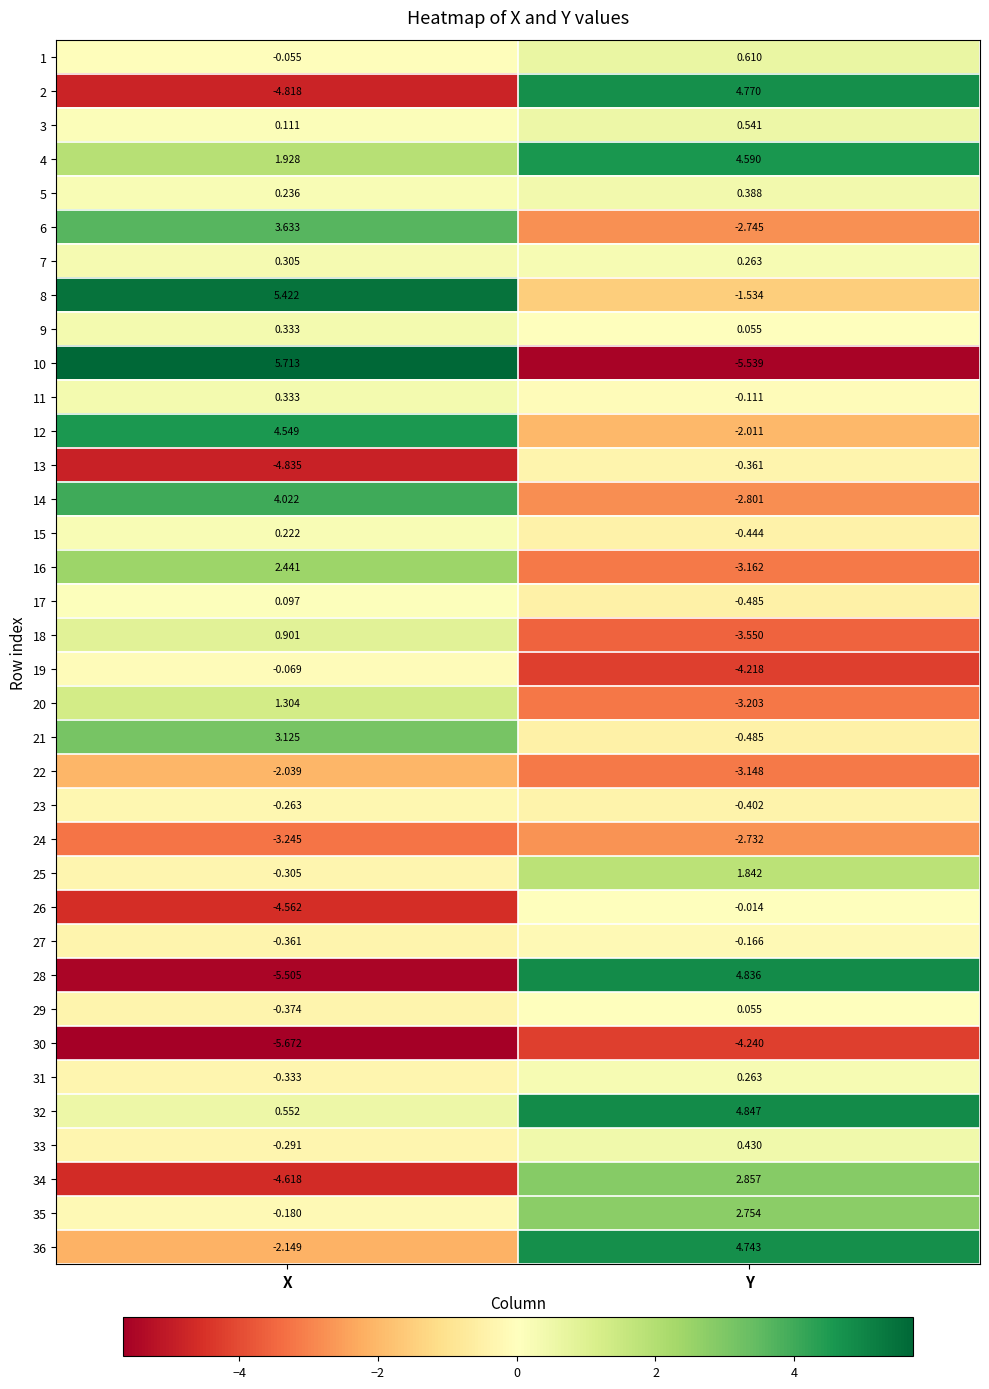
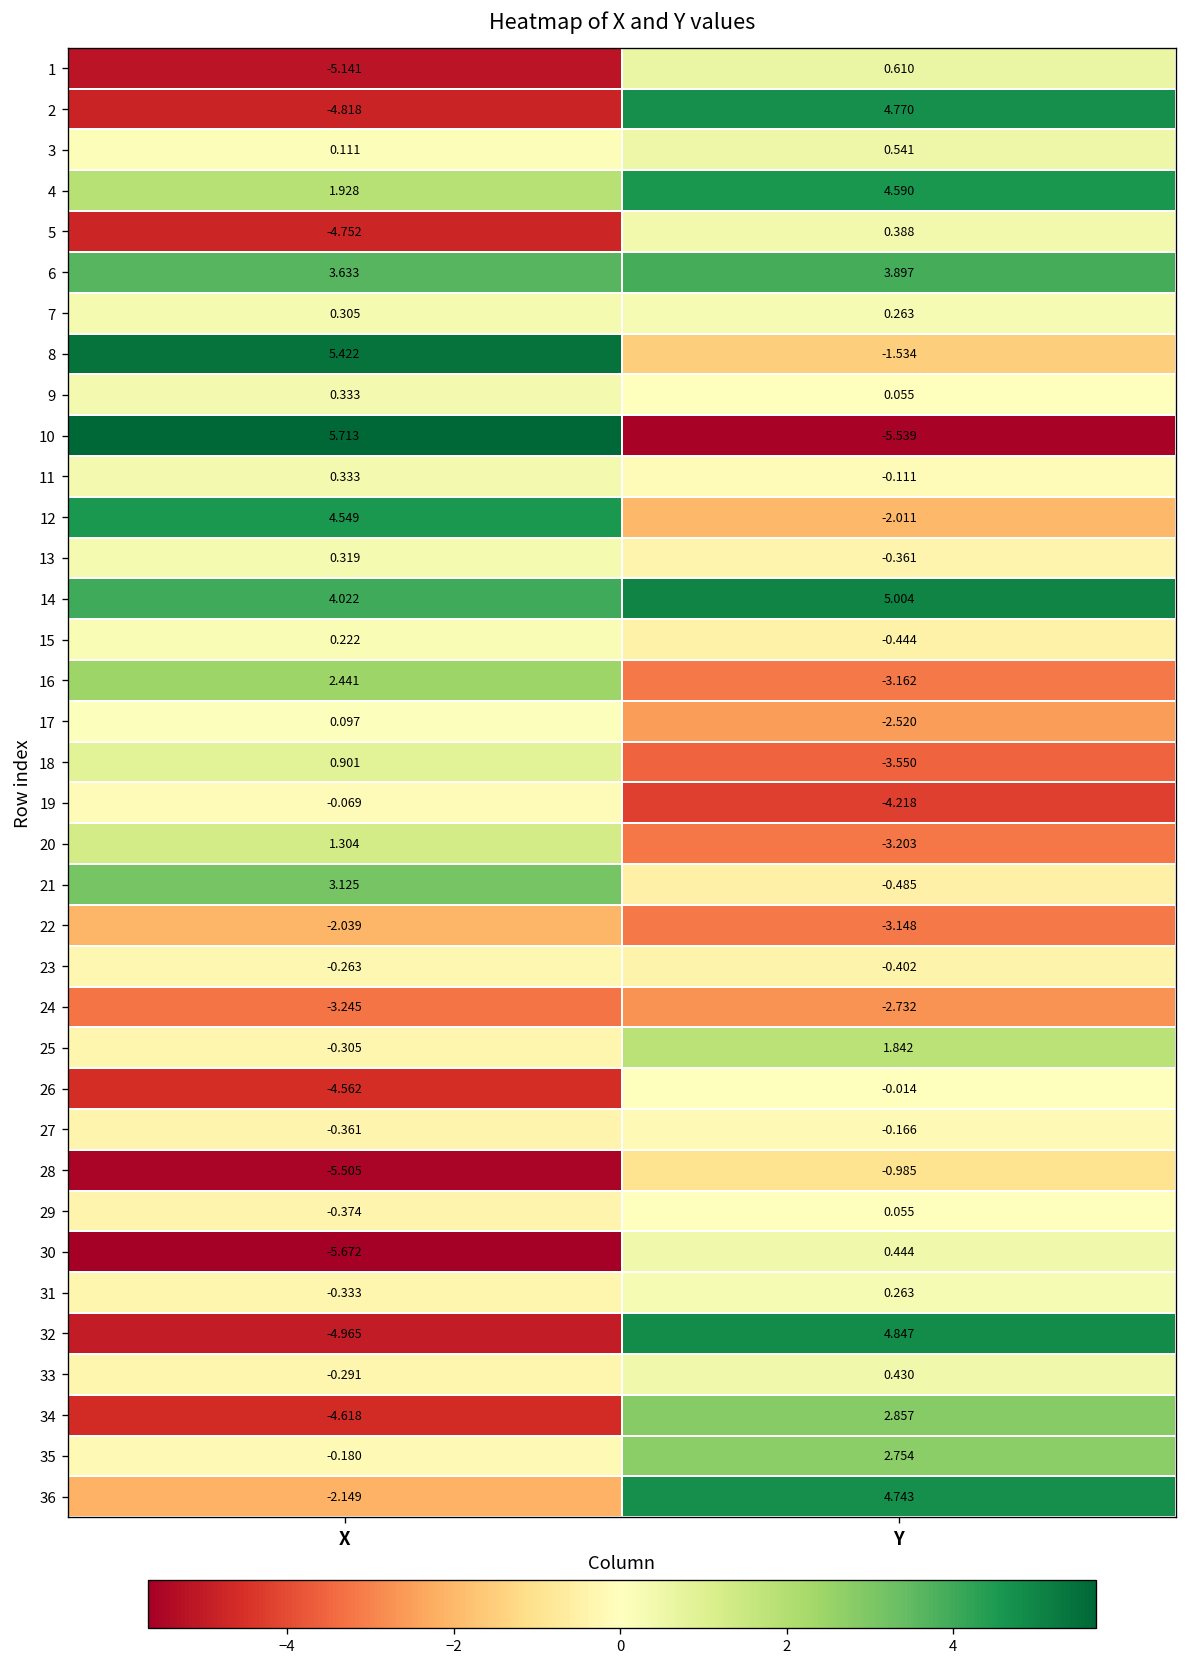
  {
    "1": {
-     "X": -0.055,
+     "X": -5.141,
      "Y": 0.610
    },
    "2": {
      "X": -4.818,
      "Y": 4.770
    },
    "3": {
      "X": 0.111,
      "Y": 0.541
    },
    "4": {
      "X": 1.928,
      "Y": 4.590
    },
    "5": {
-     "X": 0.236,
+     "X": -4.752,
      "Y": 0.388
    },
    "6": {
      "X": 3.633,
-     "Y": -2.745
+     "Y": 3.897
    },
    "7": {
      "X": 0.305,
      "Y": 0.263
    },
    "8": {
      "X": 5.422,
      "Y": -1.534
    },
    "9": {
      "X": 0.333,
      "Y": 0.055
    },
    "10": {
      "X": 5.713,
      "Y": -5.539
    },
    "11": {
      "X": 0.333,
      "Y": -0.111
    },
    "12": {
      "X": 4.549,
      "Y": -2.011
    },
    "13": {
-     "X": -4.835,
+     "X": 0.319,
      "Y": -0.361
    },
    "14": {
      "X": 4.022,
-     "Y": -2.801
+     "Y": 5.004
    },
    "15": {
      "X": 0.222,
      "Y": -0.444
    },
    "16": {
      "X": 2.441,
      "Y": -3.162
    },
    "17": {
      "X": 0.097,
-     "Y": -0.485
+     "Y": -2.520
    },
    "18": {
      "X": 0.901,
      "Y": -3.550
    },
    "19": {
      "X": -0.069,
      "Y": -4.218
    },
    "20": {
      "X": 1.304,
      "Y": -3.203
    },
    "21": {
      "X": 3.125,
      "Y": -0.485
    },
    "22": {
      "X": -2.039,
      "Y": -3.148
    },
    "23": {
      "X": -0.263,
      "Y": -0.402
    },
    "24": {
      "X": -3.245,
      "Y": -2.732
    },
    "25": {
      "X": -0.305,
      "Y": 1.842
    },
    "26": {
      "X": -4.562,
      "Y": -0.014
    },
    "27": {
      "X": -0.361,
      "Y": -0.166
    },
    "28": {
      "X": -5.505,
-     "Y": 4.836
+     "Y": -0.985
    },
    "29": {
      "X": -0.374,
      "Y": 0.055
    },
    "30": {
      "X": -5.672,
-     "Y": -4.240
+     "Y": 0.444
    },
    "31": {
      "X": -0.333,
      "Y": 0.263
    },
    "32": {
-     "X": 0.552,
+     "X": -4.965,
      "Y": 4.847
    },
    "33": {
      "X": -0.291,
      "Y": 0.430
    },
    "34": {
      "X": -4.618,
      "Y": 2.857
    },
    "35": {
      "X": -0.180,
      "Y": 2.754
    },
    "36": {
      "X": -2.149,
      "Y": 4.743
    }
  }
